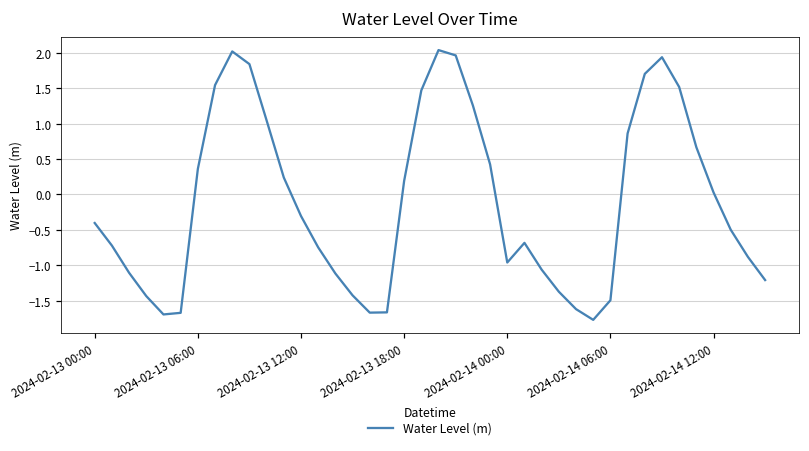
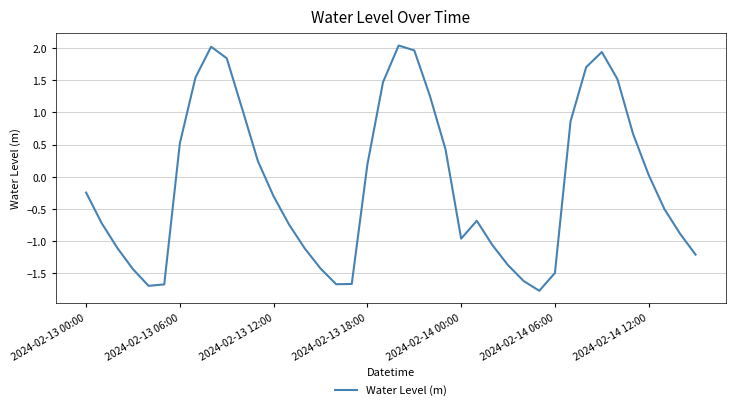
  {
-   "2024-02-13 00:00": -0.4,
-   "2024-02-13 06:00": 0.4,
+   "2024-02-13 00:00": -0.2,
+   "2024-02-13 06:00": 0.5,
    "2024-02-13 12:00": -0.3,
    "2024-02-13 18:00": 0.2,
    "2024-02-14 00:00": -1.0,
    "2024-02-14 06:00": -1.5,
    "2024-02-14 12:00": 0.0
  }
